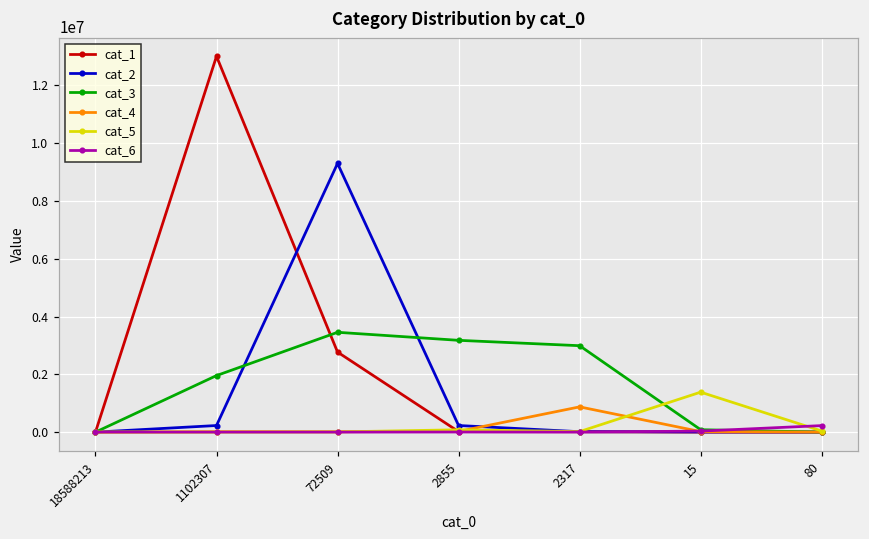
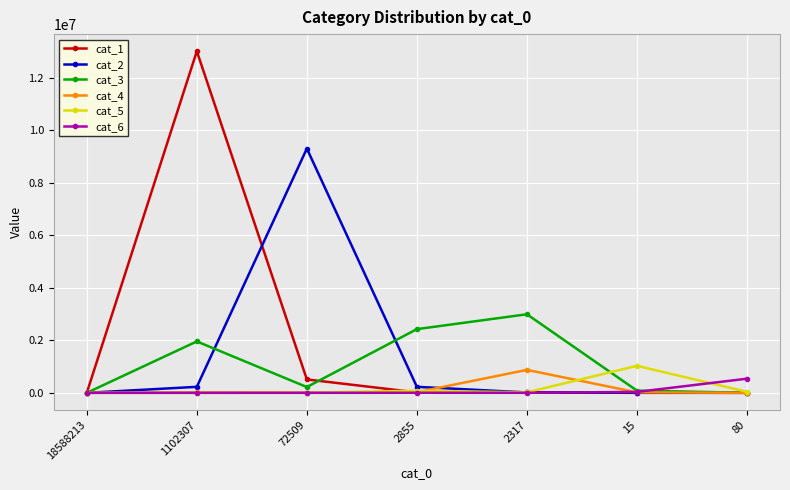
  {
    "cat_1": {
      "1102307": 13000000,
-     "72509": 2800000
+     "72509": 500000
    },
    "cat_2": {
      "1102307": 200000,
      "72509": 9300000,
      "2855": 200000
    },
    "cat_3": {
      "1102307": 2000000,
-     "72509": 3500000,
-     "2855": 3200000,
+     "72509": 200000,
+     "2855": 2400000,
      "2317": 3000000
    },
    "cat_4": {
      "2317": 900000
    },
    "cat_5": {
-     "15": 1400000
+     "15": 1000000
    },
    "cat_6": {
-     "80": 200000
+     "80": 500000
    }
  }
